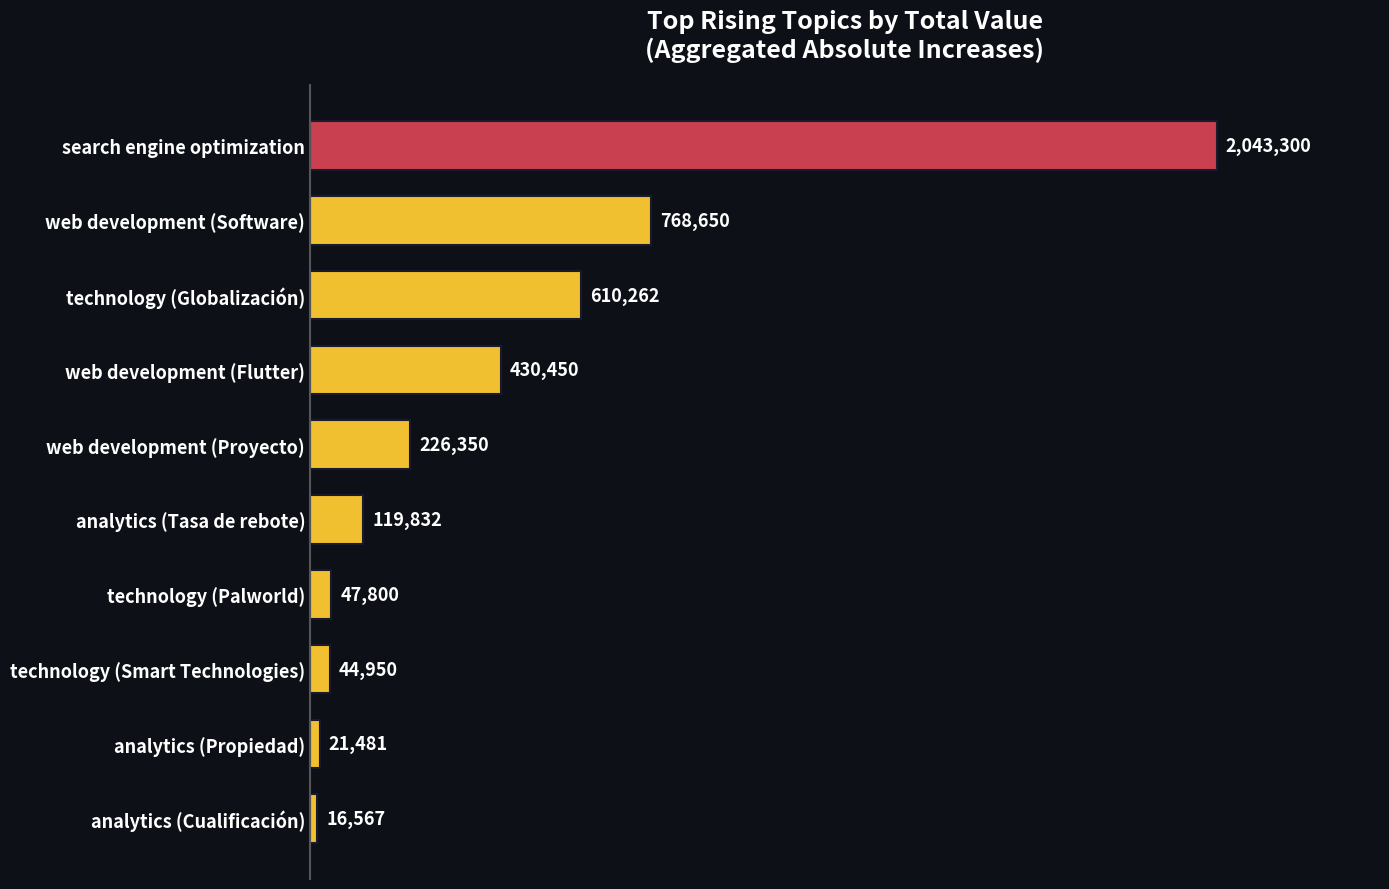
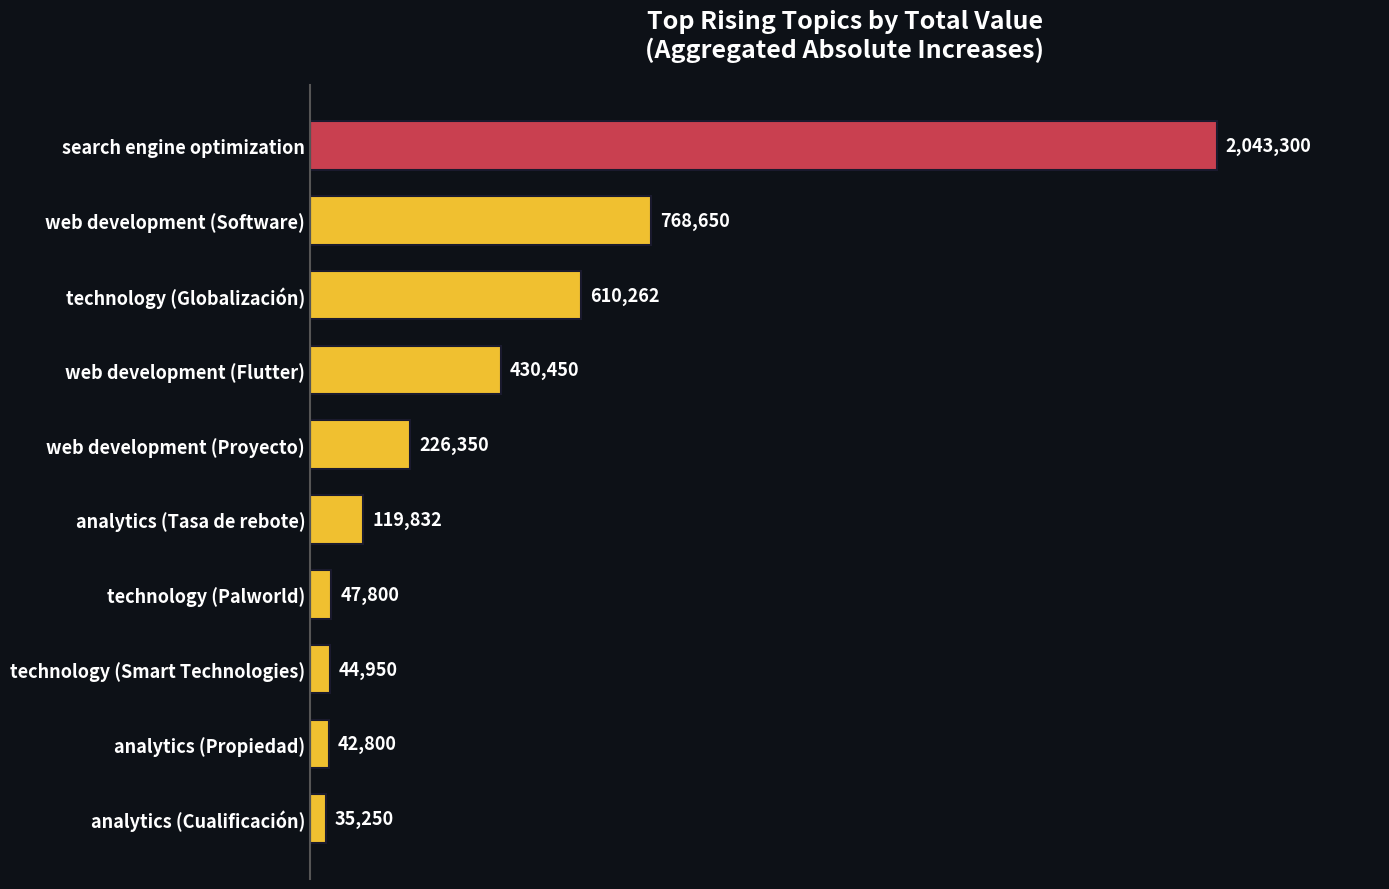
  {
    "search engine optimization": "2,043,300",
    "web development (Software)": "768,650",
    "technology (Globalización)": "610,262",
    "web development (Flutter)": "430,450",
    "web development (Proyecto)": "226,350",
    "analytics (Tasa de rebote)": "119,832",
    "technology (Palworld)": "47,800",
    "technology (Smart Technologies)": "44,950",
-   "analytics (Propiedad)": "21,481",
-   "analytics (Cualificación)": "16,567"
+   "analytics (Propiedad)": "42,800",
+   "analytics (Cualificación)": "35,250"
  }
